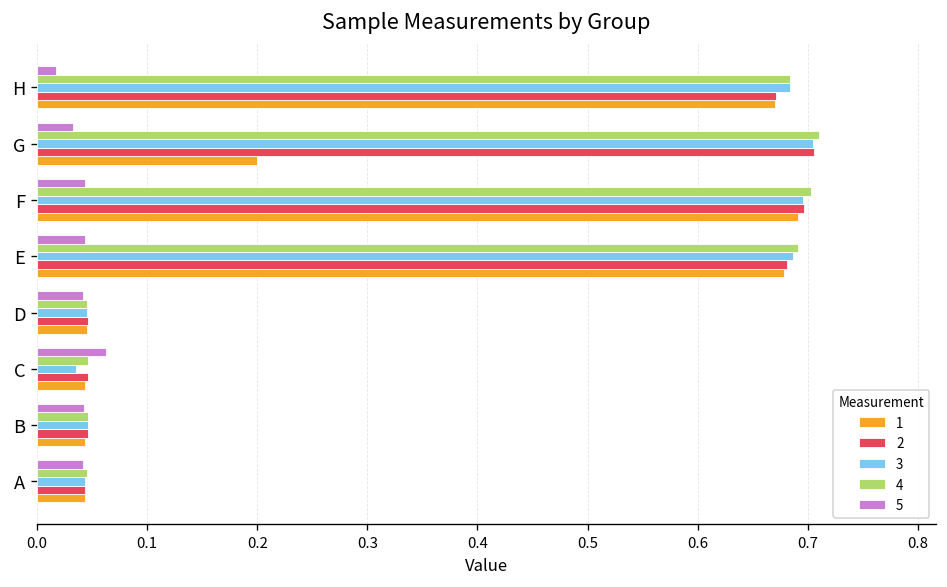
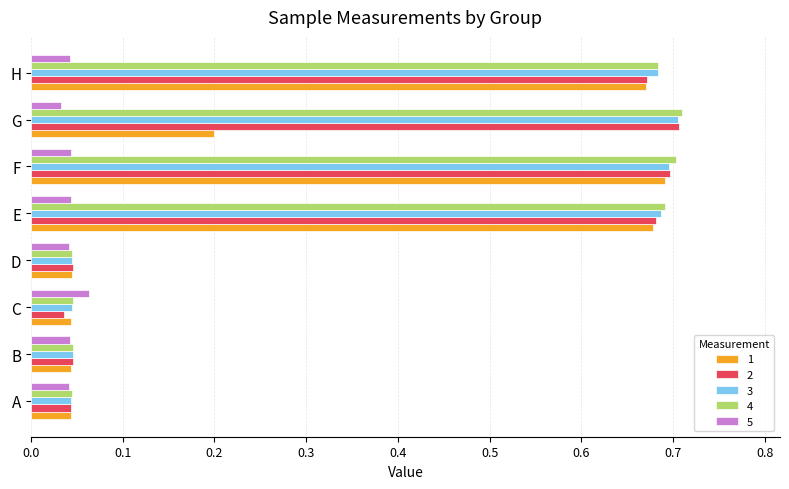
  {
    "1": {
      "H": 0.67,
      "G": 0.20,
      "F": 0.69,
      "E": 0.68,
      "D": 0.05,
      "C": 0.04,
      "B": 0.04,
      "A": 0.04
    },
    "2": {
      "H": 0.67,
      "G": 0.71,
      "F": 0.70,
      "E": 0.68,
      "D": 0.05,
-     "C": 0.05,
+     "C": 0.04,
      "B": 0.05,
      "A": 0.04
    },
    "3": {
      "H": 0.68,
      "G": 0.71,
      "F": 0.70,
      "E": 0.69,
      "D": 0.05,
-     "C": 0.04,
+     "C": 0.05,
      "B": 0.05,
      "A": 0.04
    },
    "4": {
      "H": 0.68,
      "G": 0.71,
      "F": 0.70,
      "E": 0.69,
      "D": 0.05,
      "C": 0.05,
      "B": 0.05,
      "A": 0.05
    },
    "5": {
-     "H": 0.02,
+     "H": 0.04,
      "G": 0.03,
      "F": 0.04,
      "E": 0.04,
      "D": 0.04,
      "C": 0.06,
      "B": 0.04,
      "A": 0.04
    }
  }
